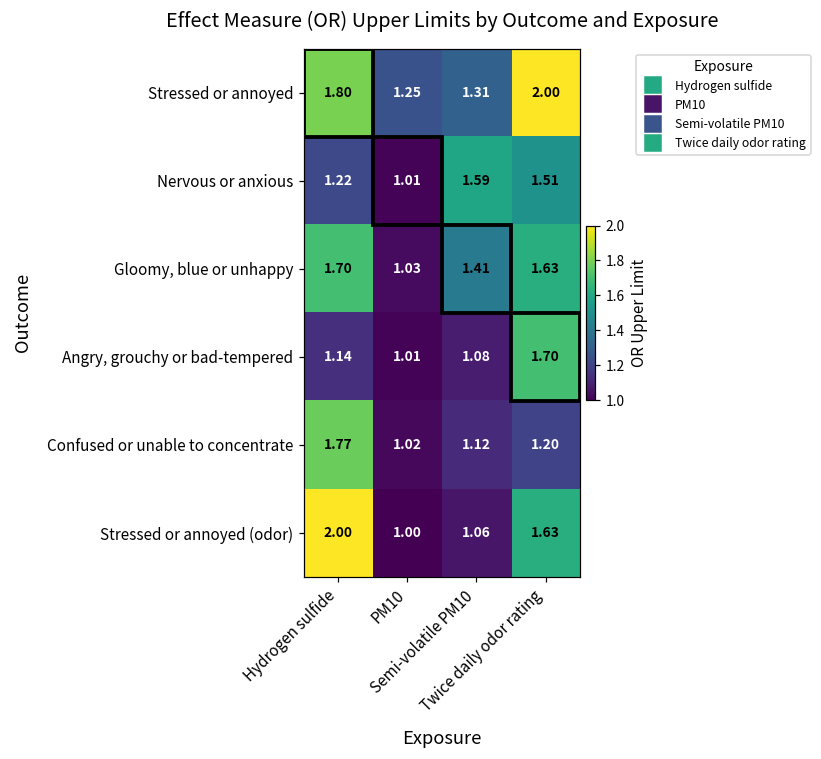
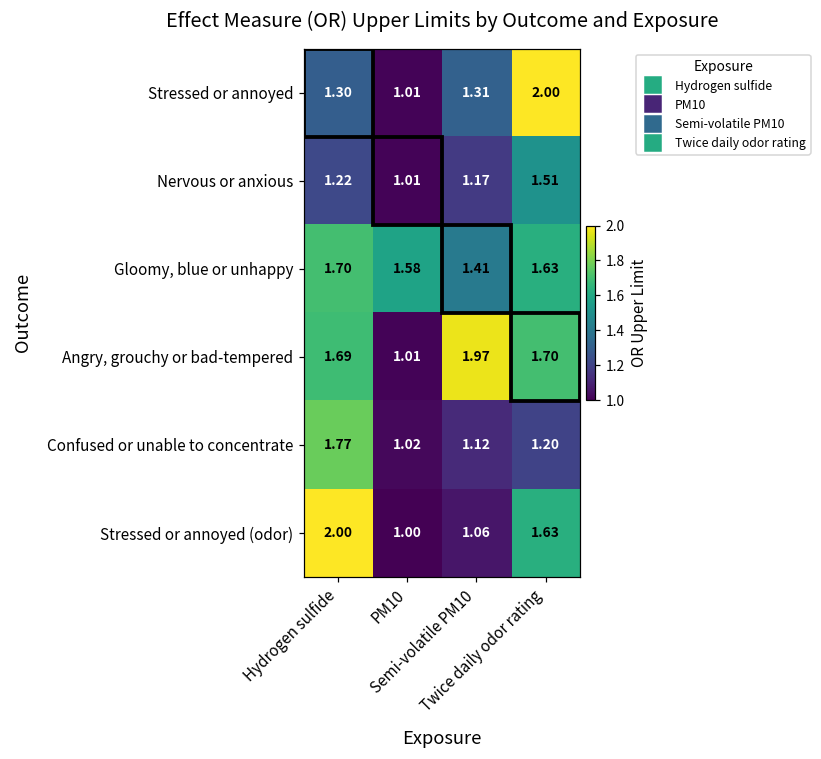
  {
    "Stressed or annoyed": {
-     "Hydrogen sulfide": 1.80,
-     "PM10": 1.25,
+     "Hydrogen sulfide": 1.30,
+     "PM10": 1.01,
      "Semi-volatile PM10": 1.31,
      "Twice daily odor rating": 2.00
    },
    "Nervous or anxious": {
      "Hydrogen sulfide": 1.22,
      "PM10": 1.01,
-     "Semi-volatile PM10": 1.59,
+     "Semi-volatile PM10": 1.17,
      "Twice daily odor rating": 1.51
    },
    "Gloomy, blue or unhappy": {
      "Hydrogen sulfide": 1.70,
-     "PM10": 1.03,
+     "PM10": 1.58,
      "Semi-volatile PM10": 1.41,
      "Twice daily odor rating": 1.63
    },
    "Angry, grouchy or bad-tempered": {
-     "Hydrogen sulfide": 1.14,
+     "Hydrogen sulfide": 1.69,
      "PM10": 1.01,
-     "Semi-volatile PM10": 1.08,
+     "Semi-volatile PM10": 1.97,
      "Twice daily odor rating": 1.70
    },
    "Confused or unable to concentrate": {
      "Hydrogen sulfide": 1.77,
      "PM10": 1.02,
      "Semi-volatile PM10": 1.12,
      "Twice daily odor rating": 1.20
    },
    "Stressed or annoyed (odor)": {
      "Hydrogen sulfide": 2.00,
      "PM10": 1.00,
      "Semi-volatile PM10": 1.06,
      "Twice daily odor rating": 1.63
    }
  }
